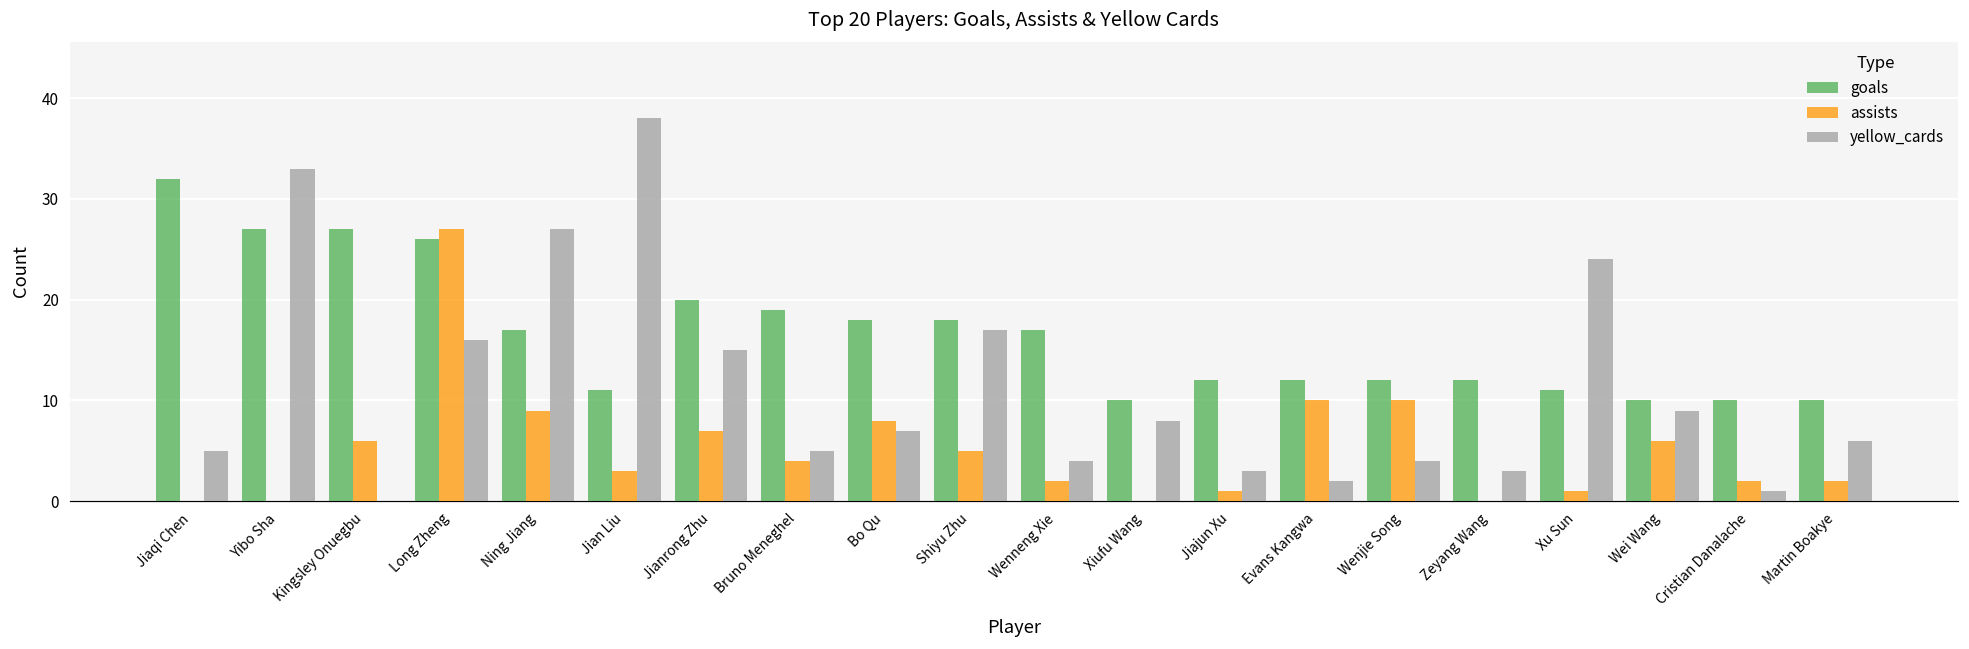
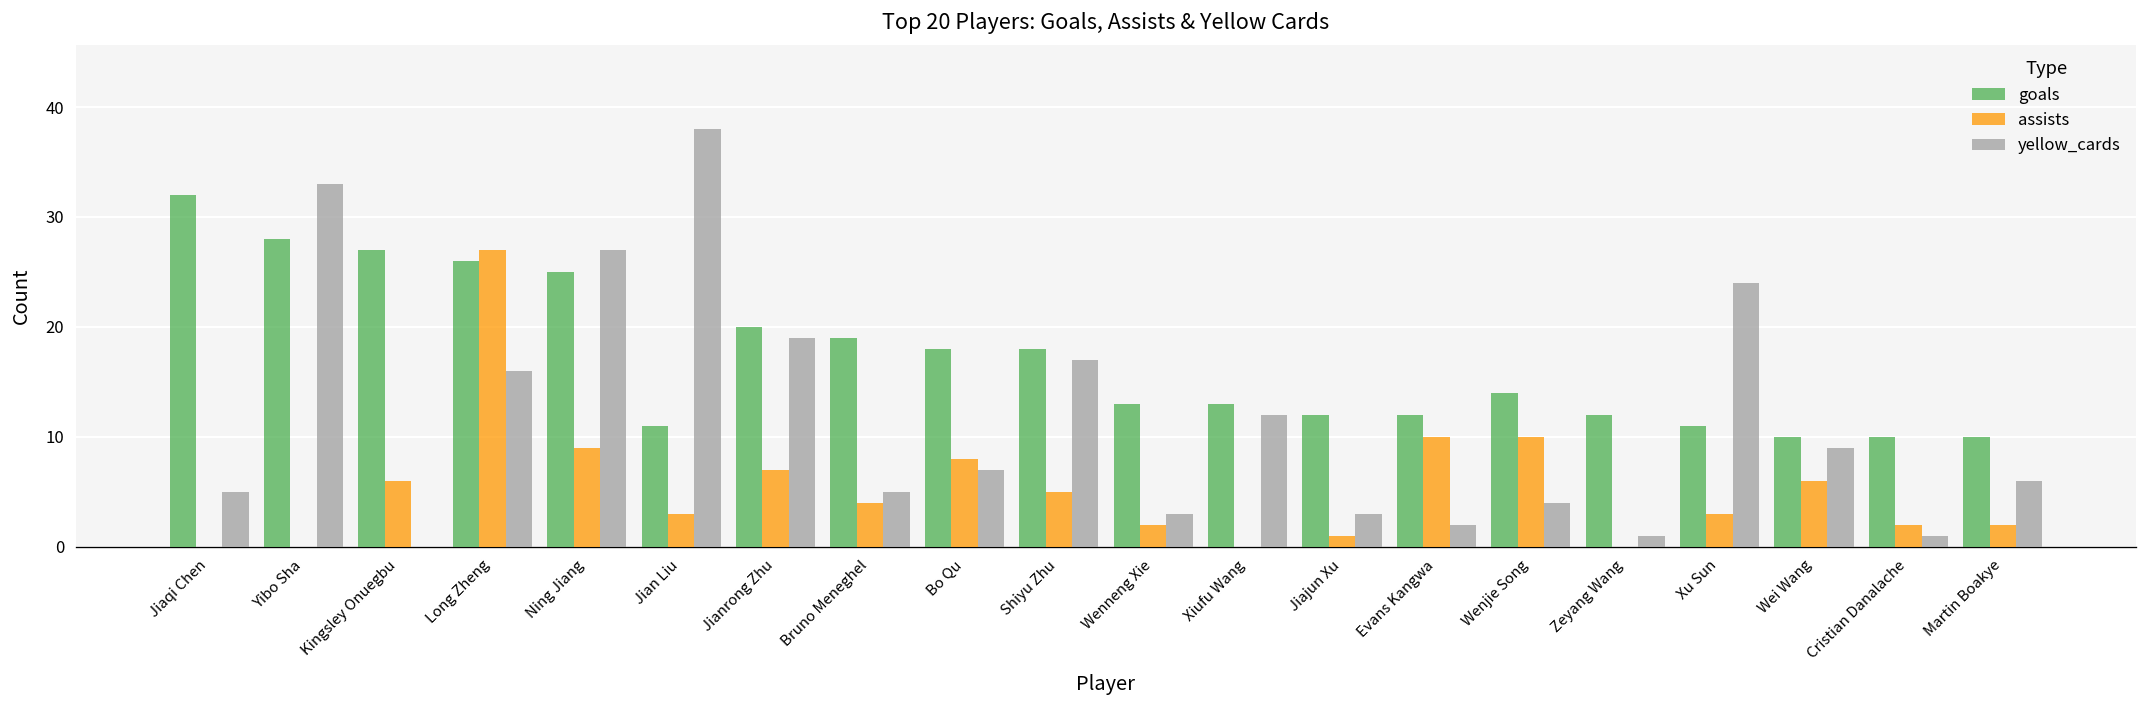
  {
    "goals": {
      "Jiaqi Chen": 32,
-     "Yibo Sha": 27,
+     "Yibo Sha": 28,
      "Kingsley Onuegbu": 27,
      "Long Zheng": 26,
-     "Ning Jiang": 17,
+     "Ning Jiang": 25,
      "Jian Liu": 11,
      "Jianrong Zhu": 20,
      "Bruno Meneghel": 19,
      "Bo Qu": 18,
      "Shiyu Zhu": 18,
-     "Wenneng Xie": 17,
-     "Xiufu Wang": 10,
+     "Wenneng Xie": 13,
+     "Xiufu Wang": 13,
      "Jiajun Xu": 12,
      "Evans Kangwa": 12,
-     "Wenjie Song": 12,
+     "Wenjie Song": 14,
      "Zeyang Wang": 12,
      "Xu Sun": 11,
      "Wei Wang": 10,
      "Cristian Danalache": 10,
      "Martin Boakye": 10
    },
    "assists": {
      "Jiaqi Chen": 0,
      "Yibo Sha": 0,
      "Kingsley Onuegbu": 6,
      "Long Zheng": 27,
      "Ning Jiang": 9,
      "Jian Liu": 3,
      "Jianrong Zhu": 7,
      "Bruno Meneghel": 4,
      "Bo Qu": 8,
      "Shiyu Zhu": 5,
      "Wenneng Xie": 2,
      "Xiufu Wang": 0,
      "Jiajun Xu": 1,
      "Evans Kangwa": 10,
      "Wenjie Song": 10,
      "Zeyang Wang": 0,
-     "Xu Sun": 1,
+     "Xu Sun": 3,
      "Wei Wang": 6,
      "Cristian Danalache": 2,
      "Martin Boakye": 2
    },
    "yellow_cards": {
      "Jiaqi Chen": 5,
      "Yibo Sha": 33,
      "Kingsley Onuegbu": 0,
      "Long Zheng": 16,
      "Ning Jiang": 27,
      "Jian Liu": 38,
-     "Jianrong Zhu": 15,
+     "Jianrong Zhu": 19,
      "Bruno Meneghel": 5,
      "Bo Qu": 7,
      "Shiyu Zhu": 17,
-     "Wenneng Xie": 4,
-     "Xiufu Wang": 8,
+     "Wenneng Xie": 3,
+     "Xiufu Wang": 12,
      "Jiajun Xu": 3,
      "Evans Kangwa": 2,
      "Wenjie Song": 4,
-     "Zeyang Wang": 3,
+     "Zeyang Wang": 1,
      "Xu Sun": 24,
      "Wei Wang": 9,
      "Cristian Danalache": 1,
      "Martin Boakye": 6
    }
  }
